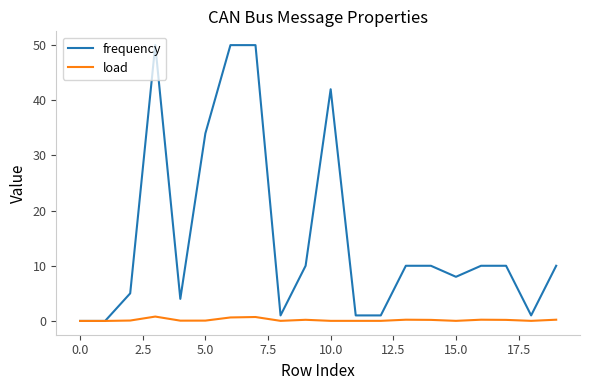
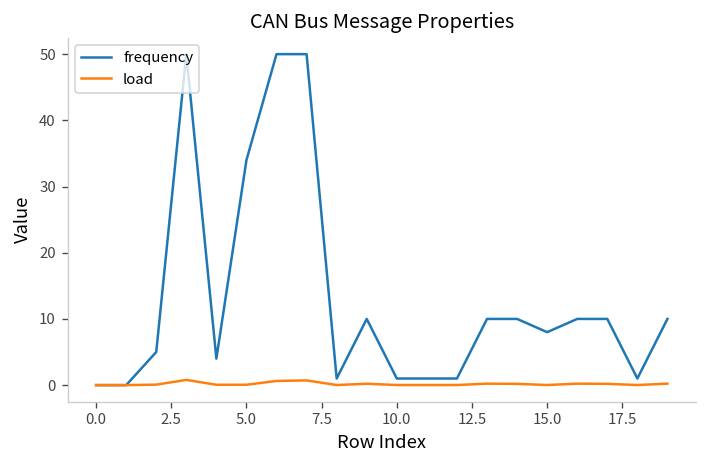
  {
    "frequency": {
      "5.0": 34,
-     "10.0": 42,
+     "10.0": 1,
      "15.0": 8
    },
    "load": {
      "5.0": 0,
      "10.0": 0,
      "15.0": 0
    }
  }
